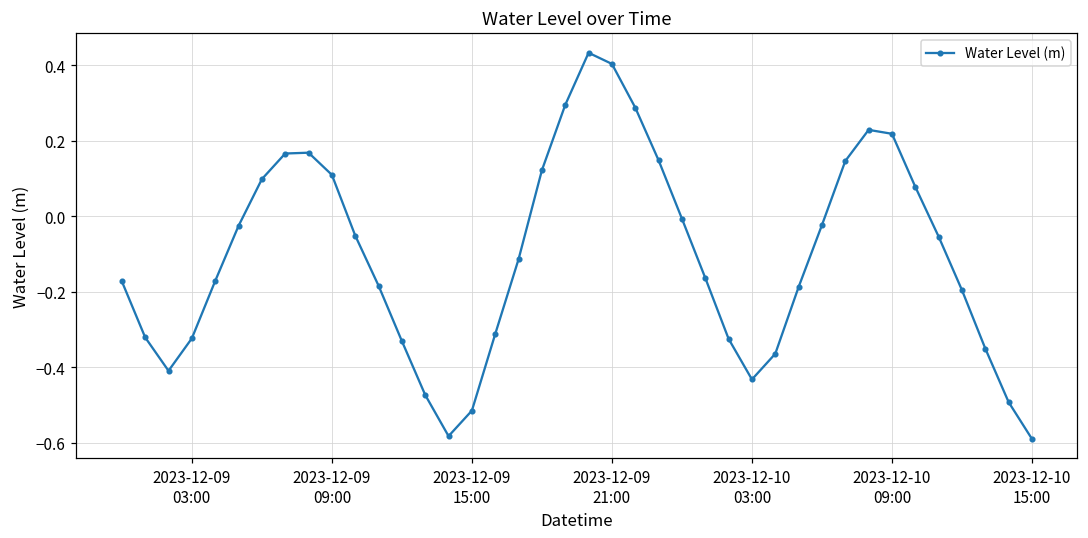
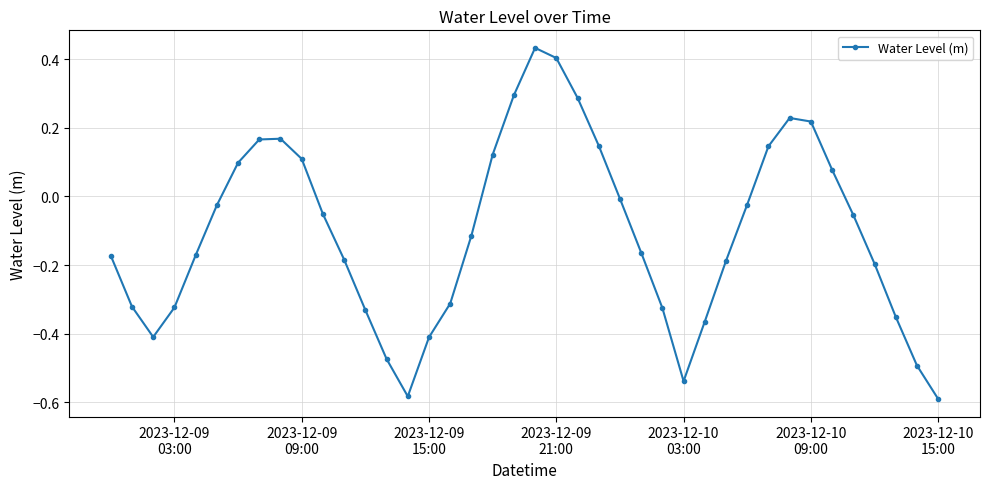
  {
    "2023-12-09 03:00": -0.32,
    "2023-12-09 09:00": 0.11,
-   "2023-12-09 15:00": -0.51,
+   "2023-12-09 15:00": -0.41,
    "2023-12-09 21:00": 0.40,
-   "2023-12-10 03:00": -0.43,
+   "2023-12-10 03:00": -0.54,
    "2023-12-10 09:00": 0.22,
    "2023-12-10 15:00": -0.59
  }
